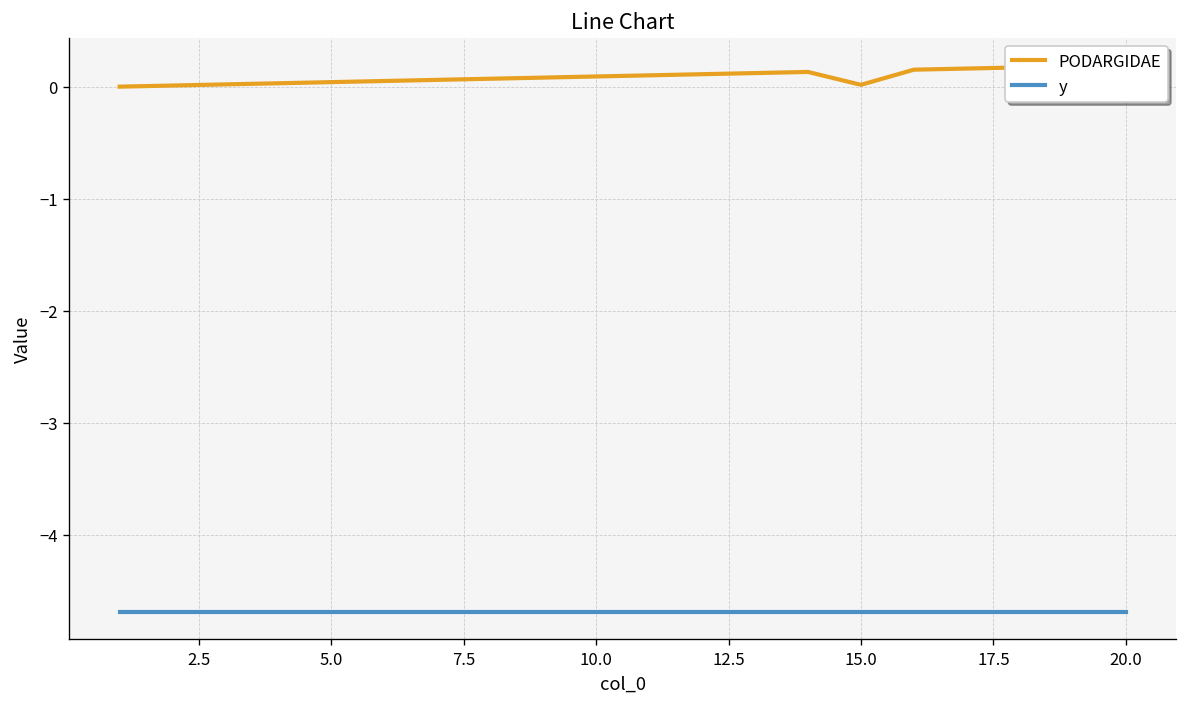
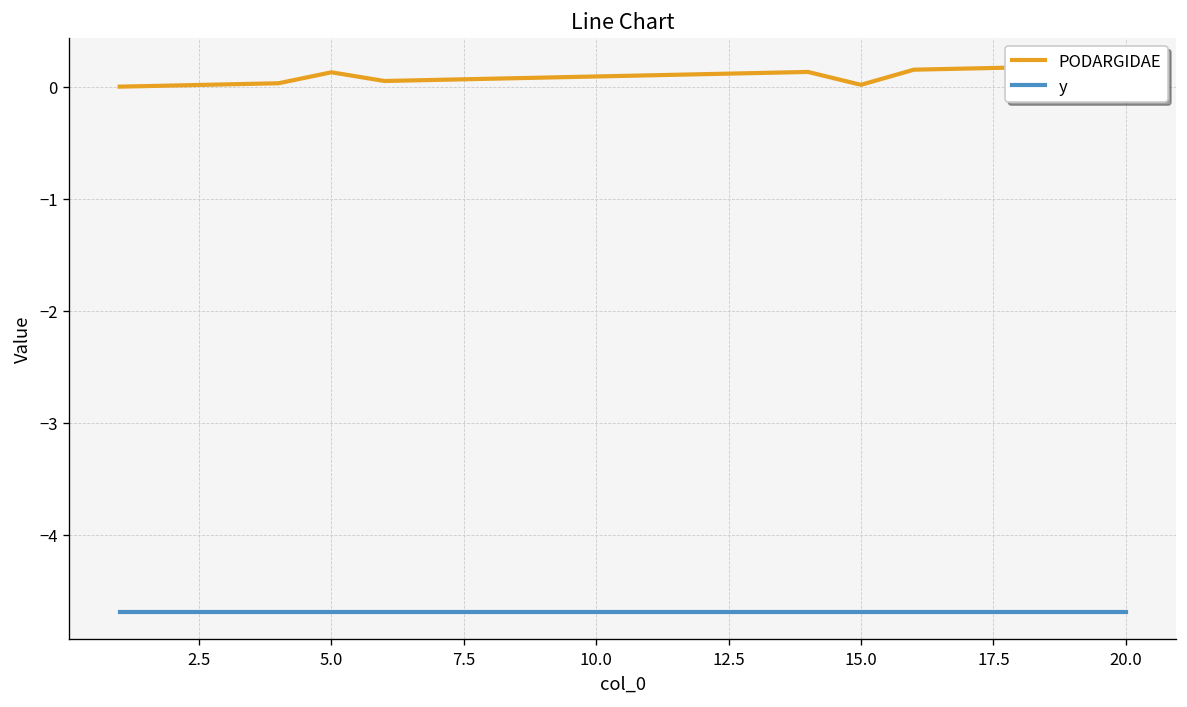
  {
    "PODARGIDAE": {
-     "5.0": 0.0,
+     "5.0": 0.1,
      "10.0": 0.1,
      "15.0": 0.0
    },
    "y": {
      "5.0": -4.7,
      "10.0": -4.7,
      "15.0": -4.7,
      "20.0": -4.7
    }
  }
